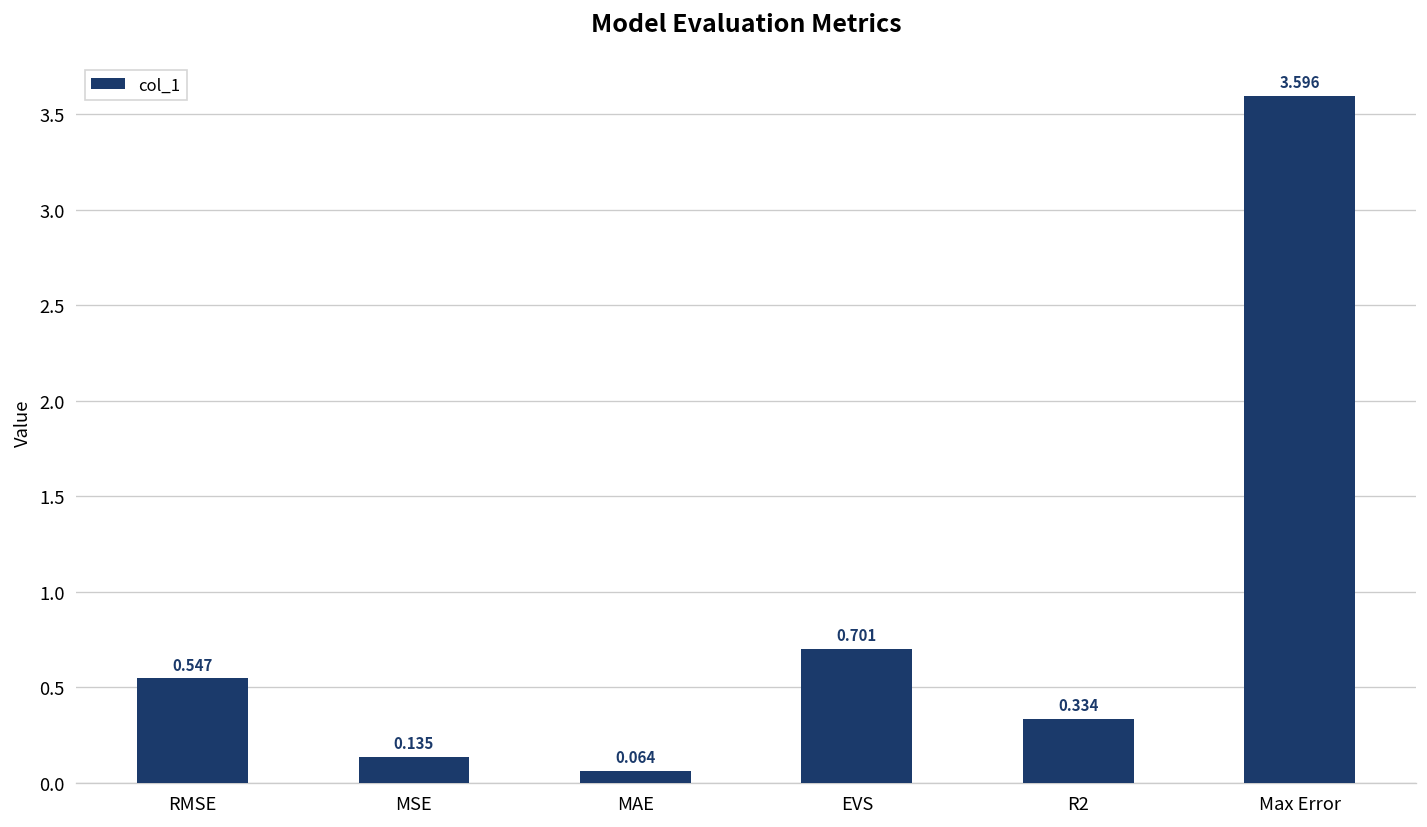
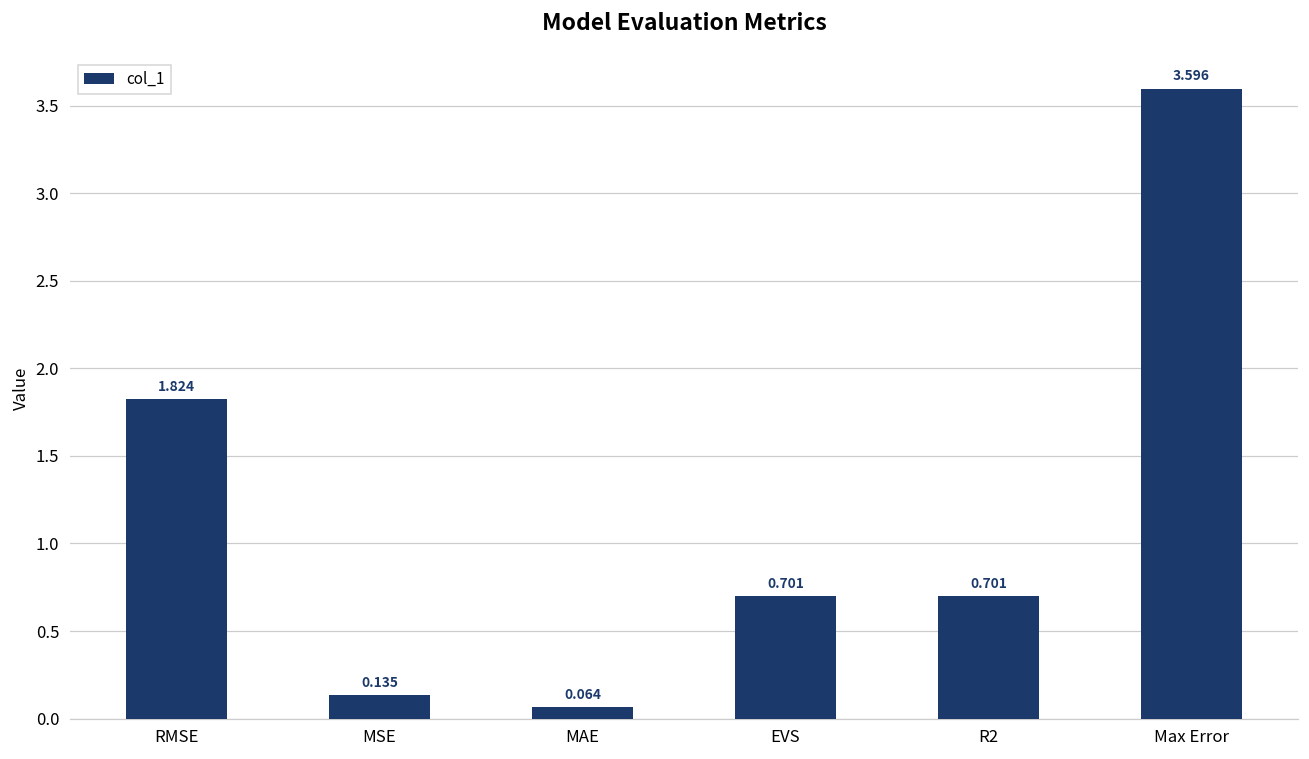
  {
-   "RMSE": 0.547,
+   "RMSE": 1.824,
    "MSE": 0.135,
    "MAE": 0.064,
    "EVS": 0.701,
-   "R2": 0.334,
+   "R2": 0.701,
    "Max Error": 3.596
  }
